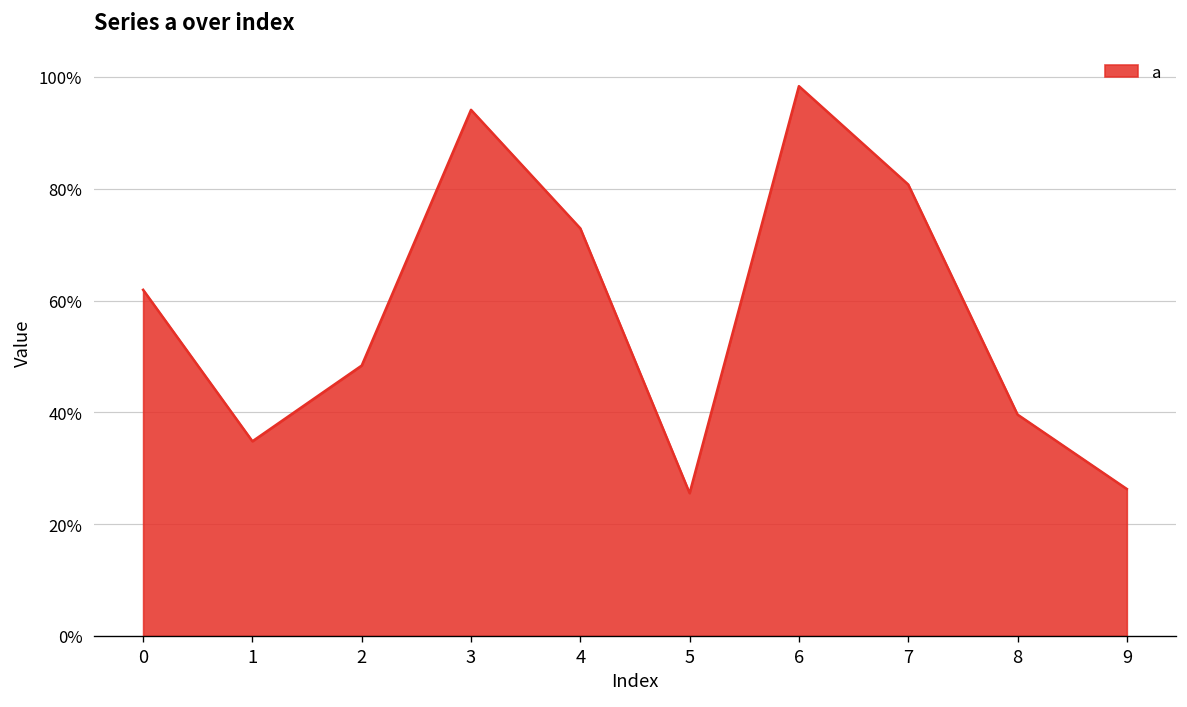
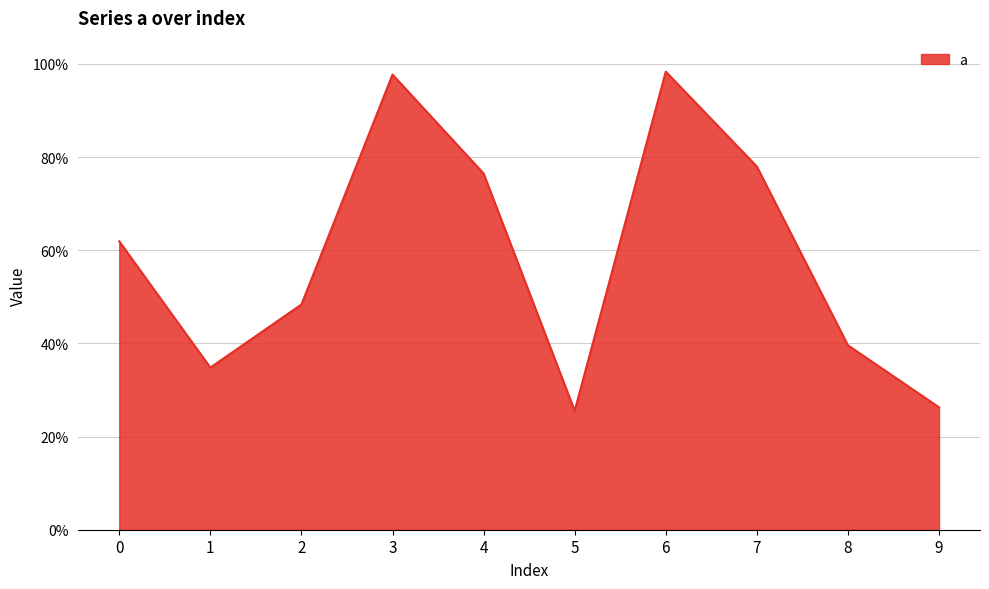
  {
    "0": "62%",
    "1": "35%",
    "2": "48%",
-   "3": "94%",
-   "4": "73%",
+   "3": "98%",
+   "4": "76%",
    "5": "26%",
    "6": "98%",
-   "7": "81%",
+   "7": "78%",
    "8": "40%",
    "9": "26%"
  }
